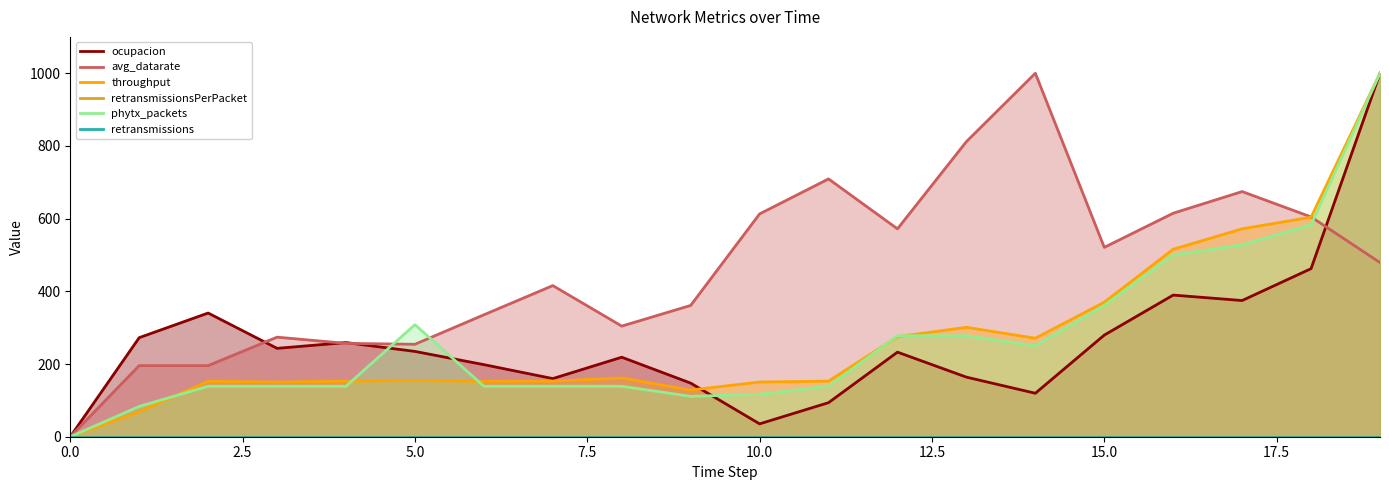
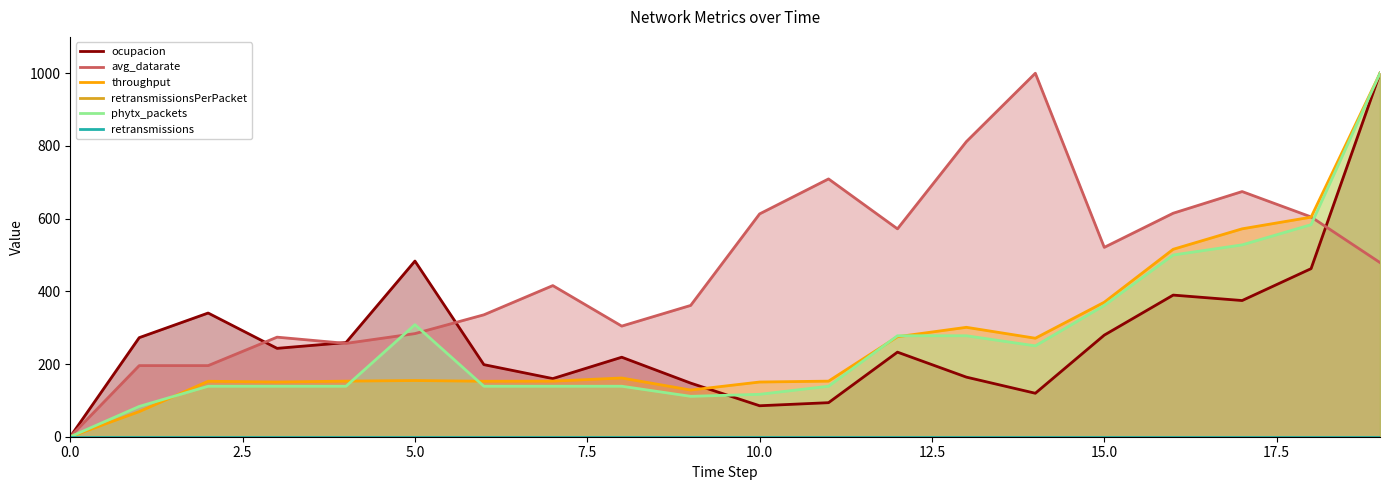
  {
    "ocupacion": {
-     "5.0": 230,
-     "10.0": 40,
+     "5.0": 480,
+     "10.0": 90,
      "15.0": 280
    },
    "avg_datarate": {
-     "5.0": 250,
+     "5.0": 280,
      "10.0": 610,
      "15.0": 520
    },
    "throughput": {
      "5.0": 150,
      "10.0": 150,
      "15.0": 370
    },
    "retransmissions": {
      "5.0": 0,
      "10.0": 0,
      "15.0": 0
    },
    "phytx_packets": {
      "5.0": 310,
      "10.0": 120,
      "15.0": 360
    }
  }
